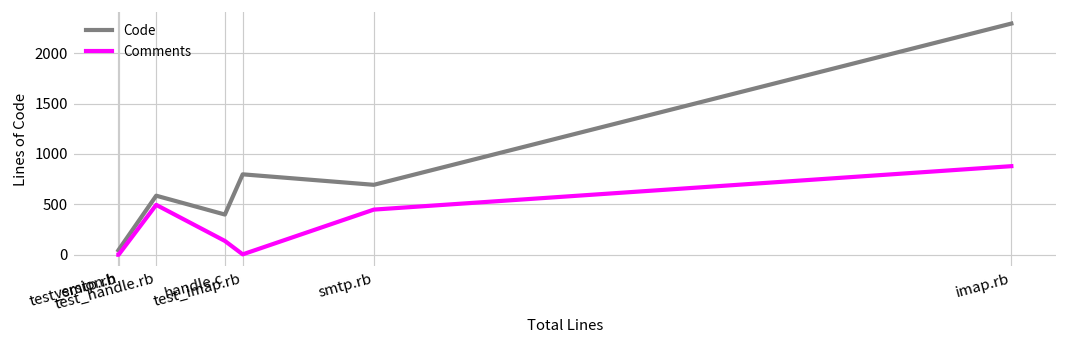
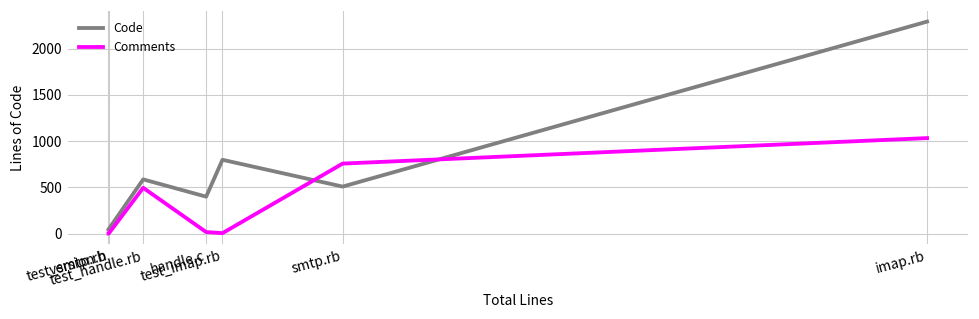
  {
    "Code": {
      "test_smtp.rb": 0,
      "version.h": 0,
      "test_handle.rb": 600,
      "handle.c": 400,
      "test_imap.rb": 800,
-     "smtp.rb": 700,
+     "smtp.rb": 500,
      "imap.rb": 2300
    },
    "Comments": {
      "test_smtp.rb": 0,
      "version.h": 0,
      "test_handle.rb": 500,
-     "handle.c": 100,
+     "handle.c": 0,
      "test_imap.rb": 0,
-     "smtp.rb": 400,
-     "imap.rb": 900
+     "smtp.rb": 800,
+     "imap.rb": 1000
    }
  }
